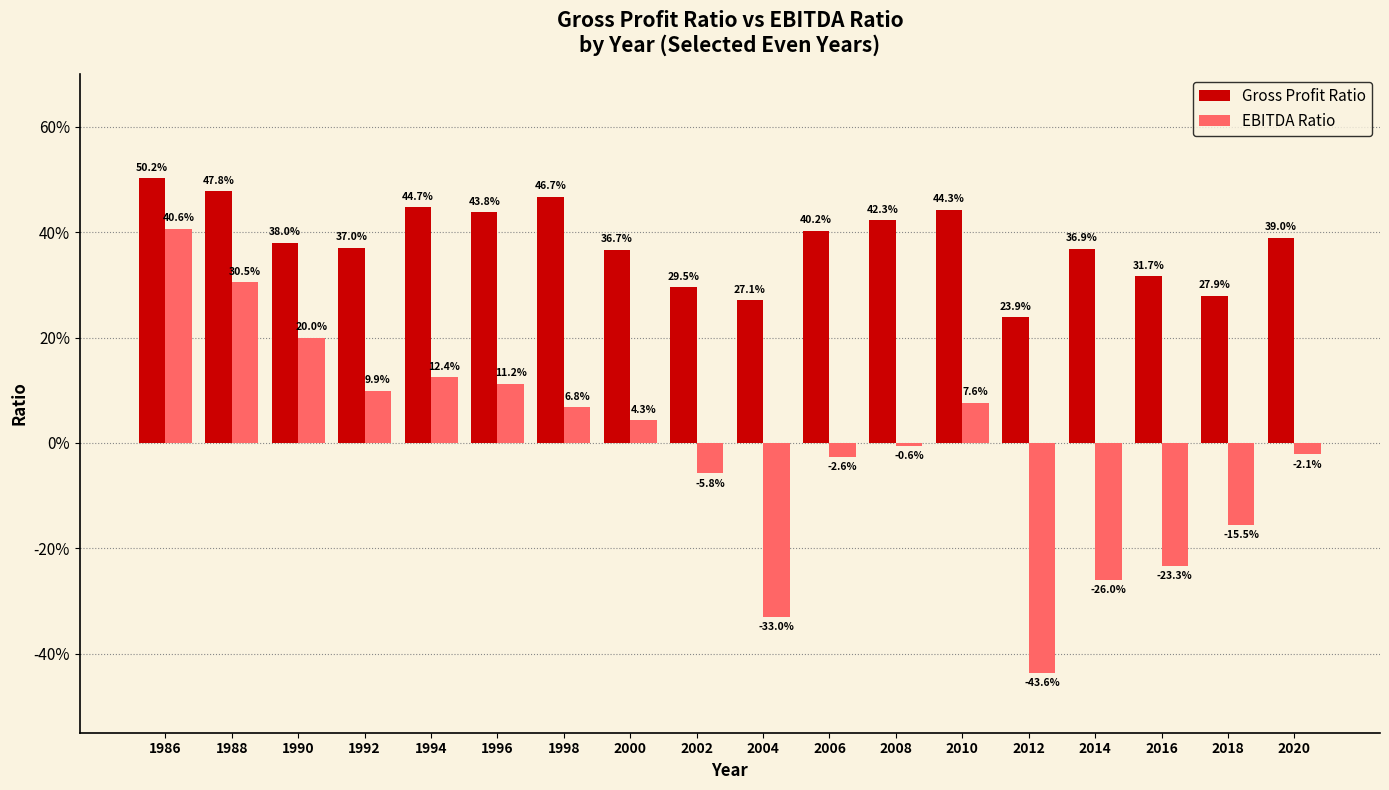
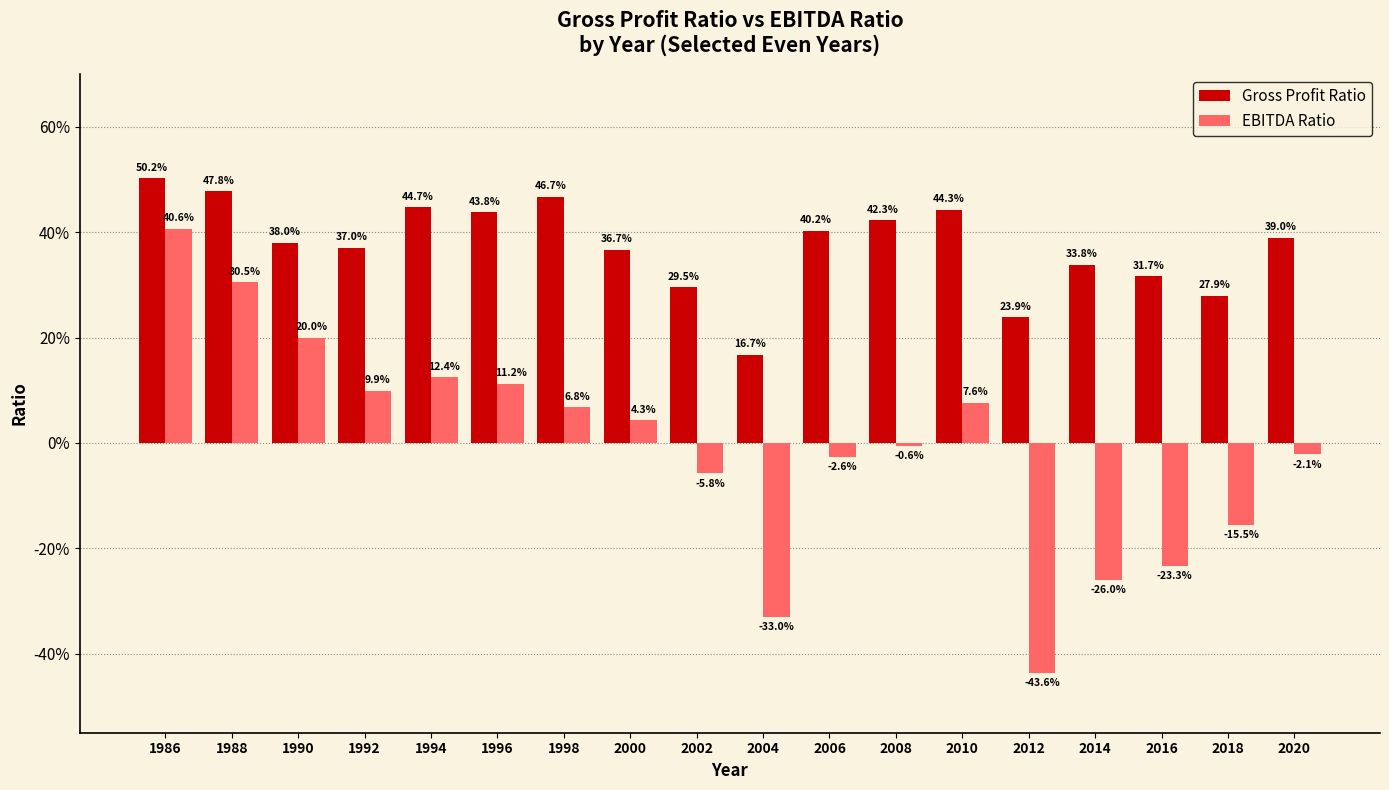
  {
    "Gross Profit Ratio": {
      "1986": "50.2%",
      "1988": "47.8%",
      "1990": "38.0%",
      "1992": "37.0%",
      "1994": "44.7%",
      "1996": "43.8%",
      "1998": "46.7%",
      "2000": "36.7%",
      "2002": "29.5%",
-     "2004": "27.1%",
+     "2004": "16.7%",
      "2006": "40.2%",
      "2008": "42.3%",
      "2010": "44.3%",
      "2012": "23.9%",
-     "2014": "36.9%",
+     "2014": "33.8%",
      "2016": "31.7%",
      "2018": "27.9%",
      "2020": "39.0%"
    },
    "EBITDA Ratio": {
      "1986": "40.6%",
      "1988": "30.5%",
      "1990": "20.0%",
      "1992": "9.9%",
      "1994": "12.4%",
      "1996": "11.2%",
      "1998": "6.8%",
      "2000": "4.3%",
      "2002": "-5.8%",
      "2004": "-33.0%",
      "2006": "-2.6%",
      "2008": "-0.6%",
      "2010": "7.6%",
      "2012": "-43.6%",
      "2014": "-26.0%",
      "2016": "-23.3%",
      "2018": "-15.5%",
      "2020": "-2.1%"
    }
  }
